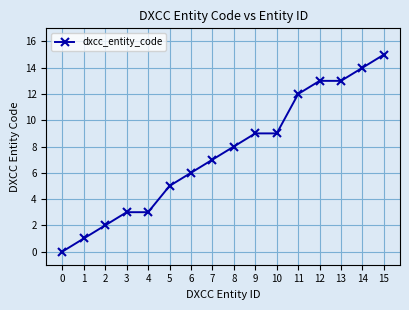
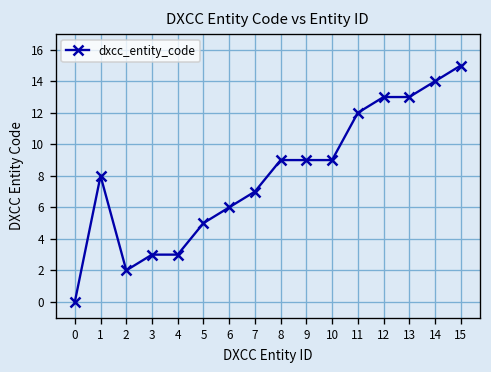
  {
    "0": 0,
-   "1": 1,
+   "1": 8,
    "2": 2,
    "3": 3,
    "4": 3,
    "5": 5,
    "6": 6,
    "7": 7,
-   "8": 8,
+   "8": 9,
    "9": 9,
    "10": 9,
    "11": 12,
    "12": 13,
    "13": 13,
    "14": 14,
    "15": 15
  }
